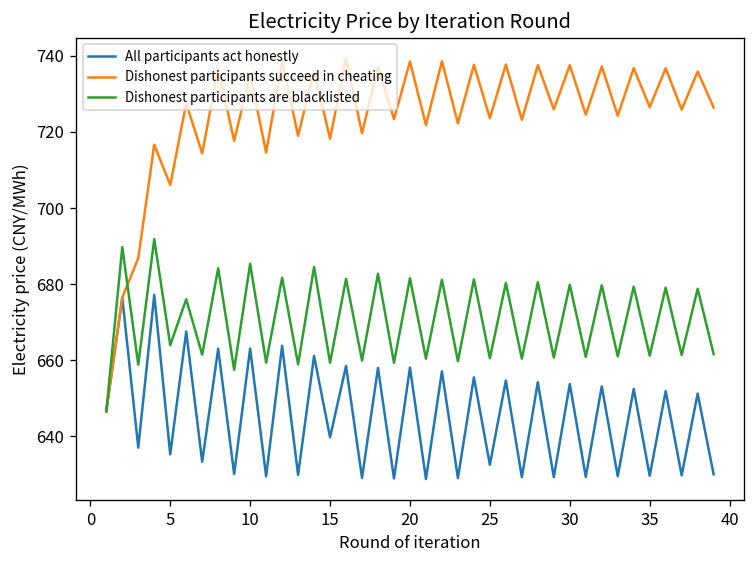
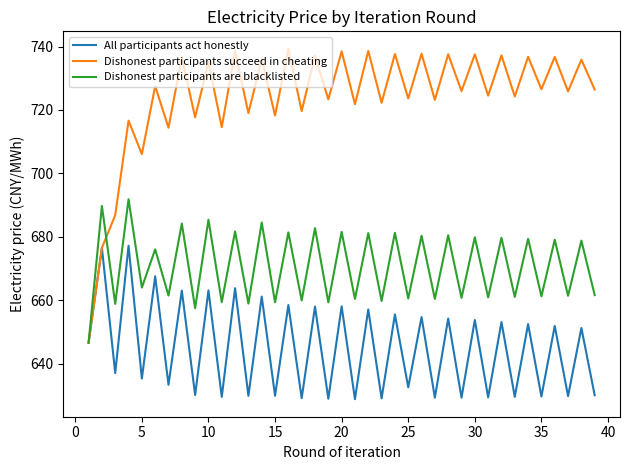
  {
    "All participants act honestly": {
      "5": 635,
      "10": 663,
-     "15": 640,
+     "15": 630,
      "20": 658,
      "25": 633,
      "30": 654,
      "35": 630
    },
    "Dishonest participants succeed in cheating": {
      "5": 706,
      "15": 718,
      "20": 739,
      "25": 724,
      "30": 738,
      "35": 727
    },
    "Dishonest participants are blacklisted": {
      "5": 664,
      "10": 685,
      "15": 659,
      "20": 682,
      "25": 661,
      "30": 680,
      "35": 661
    }
  }
